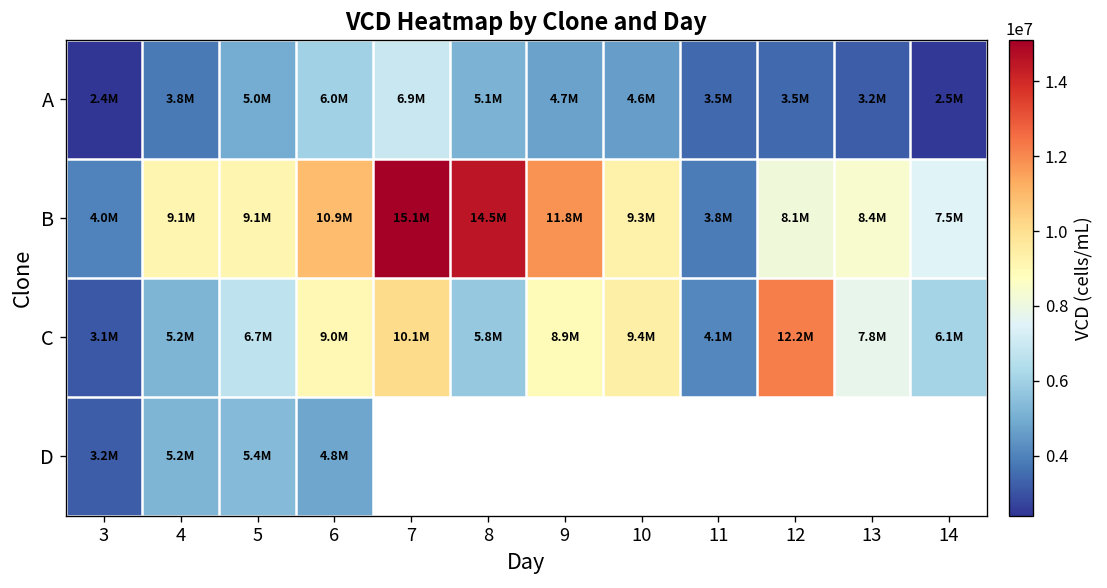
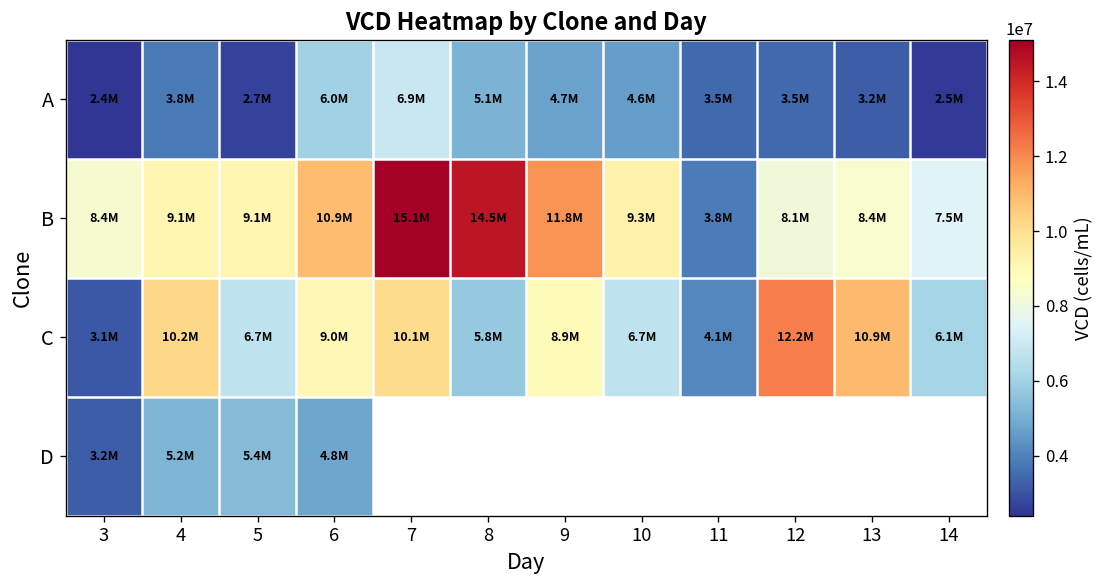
  {
    "A": {
      "3": "2.4M",
      "4": "3.8M",
-     "5": "5.0M",
+     "5": "2.7M",
      "6": "6.0M",
      "7": "6.9M",
      "8": "5.1M",
      "9": "4.7M",
      "10": "4.6M",
      "11": "3.5M",
      "12": "3.5M",
      "13": "3.2M",
      "14": "2.5M"
    },
    "B": {
-     "3": "4.0M",
+     "3": "8.4M",
      "4": "9.1M",
      "5": "9.1M",
      "6": "10.9M",
      "7": "15.1M",
      "8": "14.5M",
      "9": "11.8M",
      "10": "9.3M",
      "11": "3.8M",
      "12": "8.1M",
      "13": "8.4M",
      "14": "7.5M"
    },
    "C": {
      "3": "3.1M",
-     "4": "5.2M",
+     "4": "10.2M",
      "5": "6.7M",
      "6": "9.0M",
      "7": "10.1M",
      "8": "5.8M",
      "9": "8.9M",
-     "10": "9.4M",
+     "10": "6.7M",
      "11": "4.1M",
      "12": "12.2M",
-     "13": "7.8M",
+     "13": "10.9M",
      "14": "6.1M"
    },
    "D": {
      "3": "3.2M",
      "4": "5.2M",
      "5": "5.4M",
      "6": "4.8M"
    }
  }
